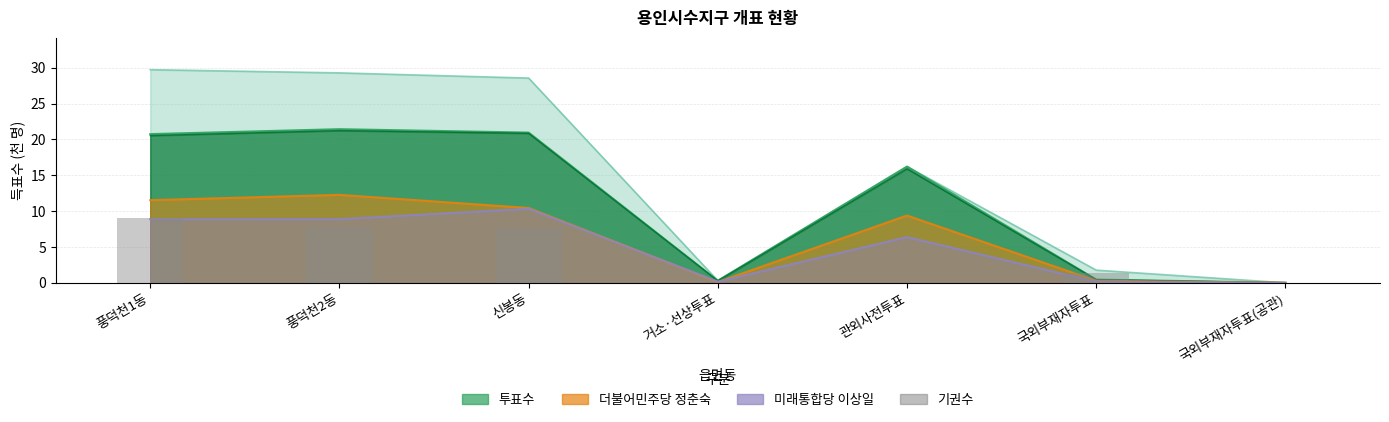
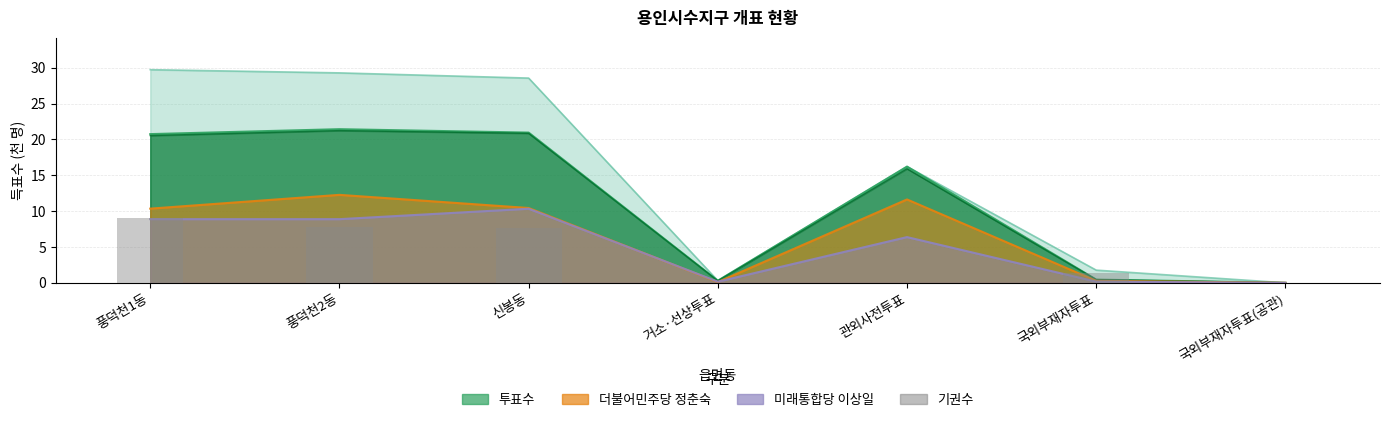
  {
    "더불어민주당 정춘숙": {
-     "풍덕천1동": 12,
+     "풍덕천1동": 10,
      "풍덕천2동": 12,
-     "관외사전투표": 9
+     "관외사전투표": 12
    }
  }
